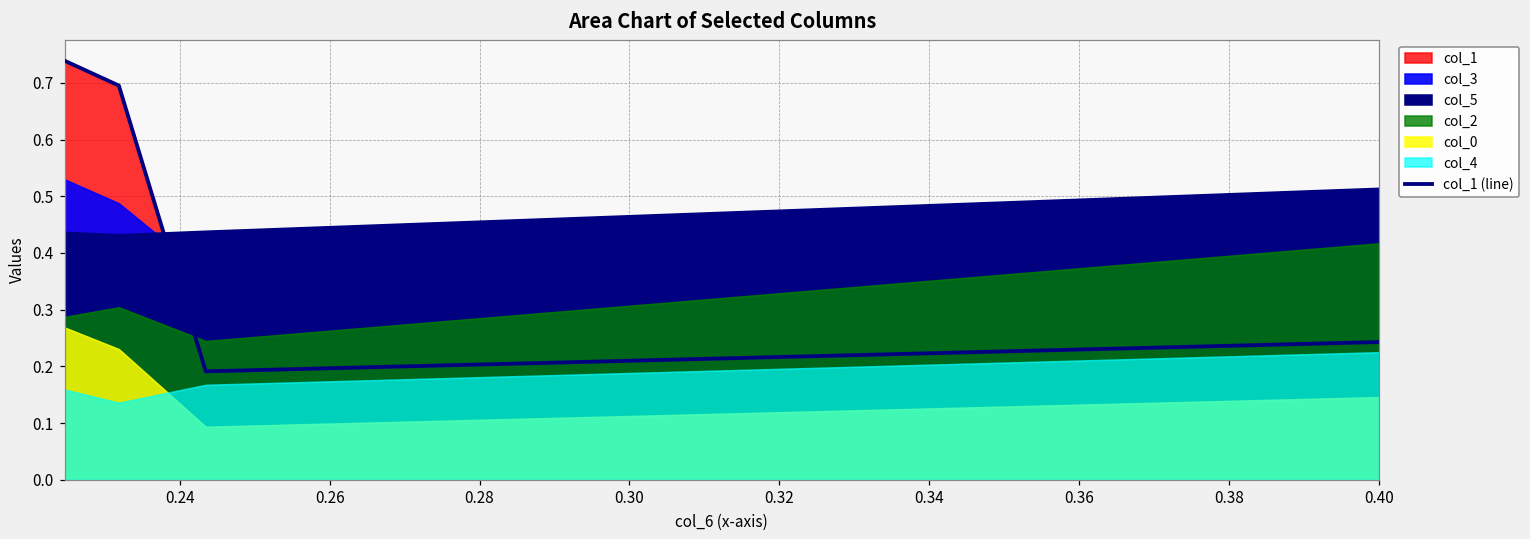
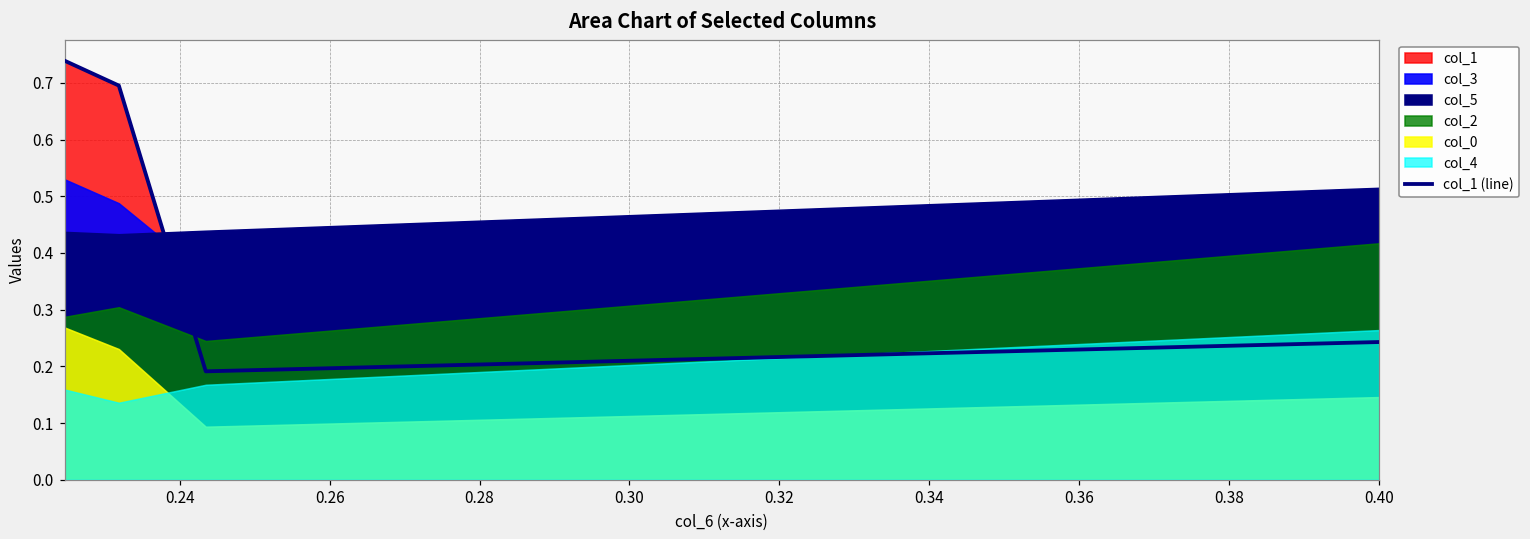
  {
    "col_1": {
      "0.40": 0.24
    },
    "col_5": {
      "0.40": 0.51
    },
    "col_0": {
      "0.40": 0.15
    },
    "col_4": {
-     "0.40": 0.23
+     "0.40": 0.26
    }
  }
